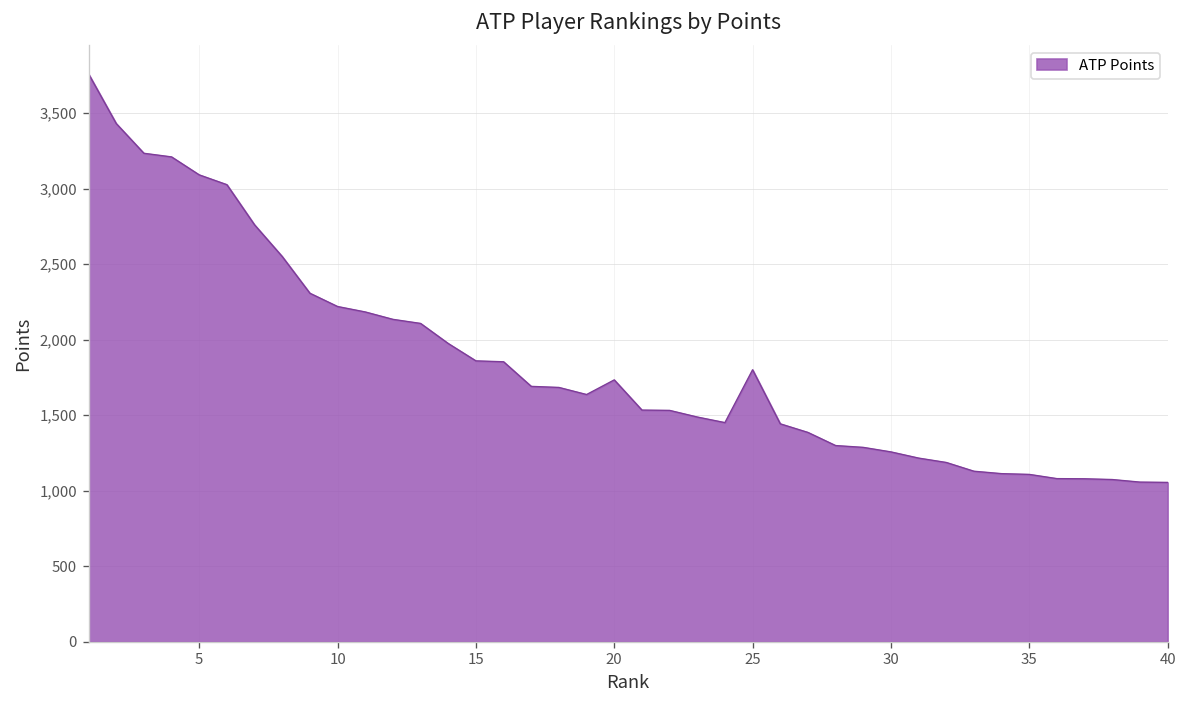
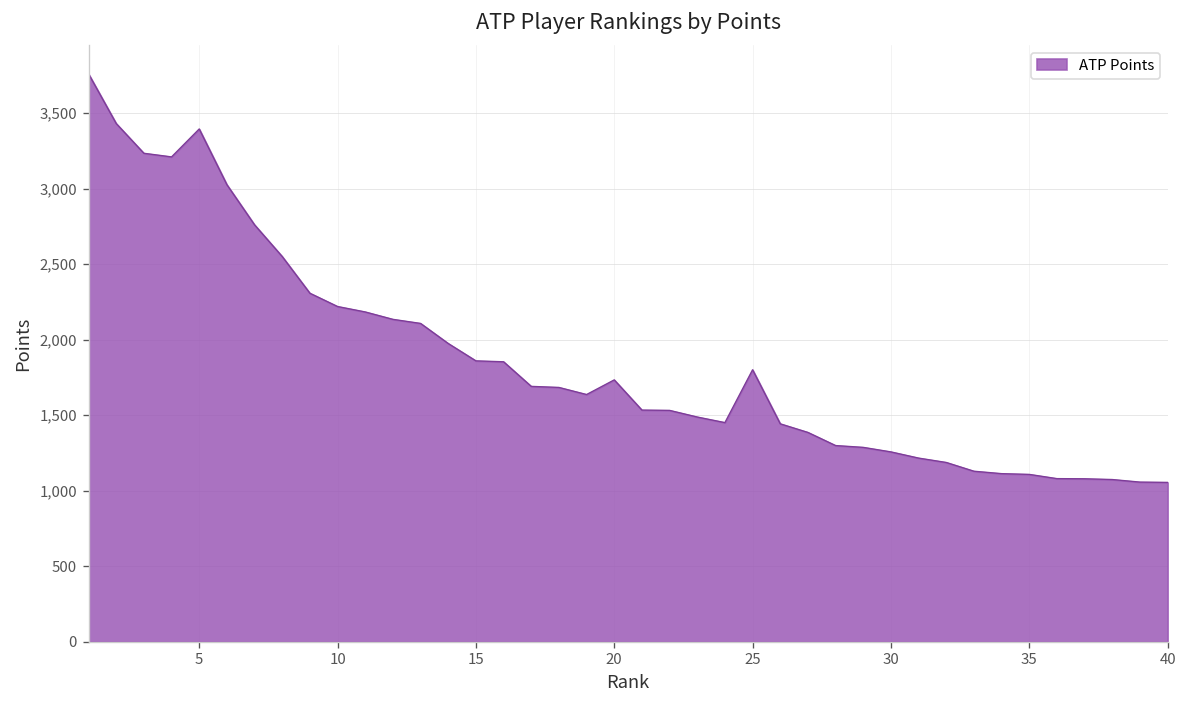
  {
-   "5": "3,090",
+   "5": "3,400",
    "10": "2,220",
    "15": "1,860",
    "20": "1,730",
    "25": "1,800",
    "30": "1,260",
    "35": "1,110",
    "40": "1,060"
  }
